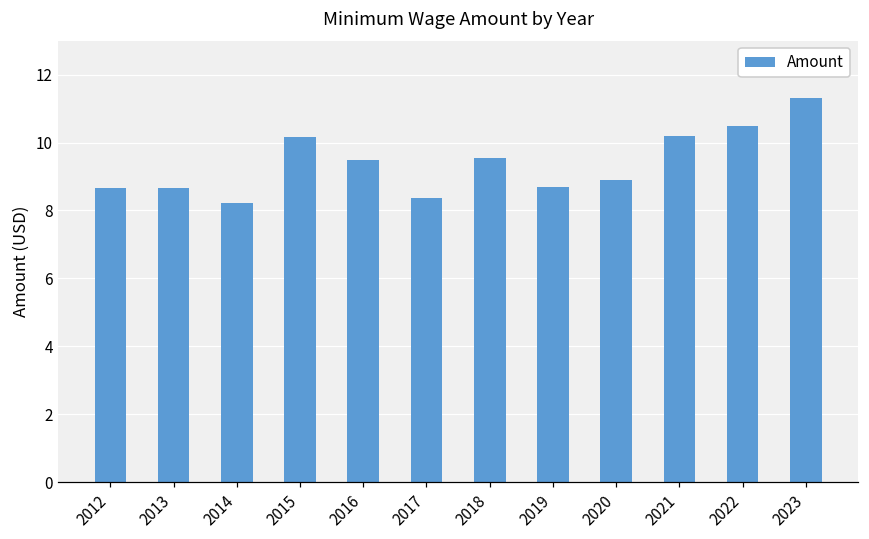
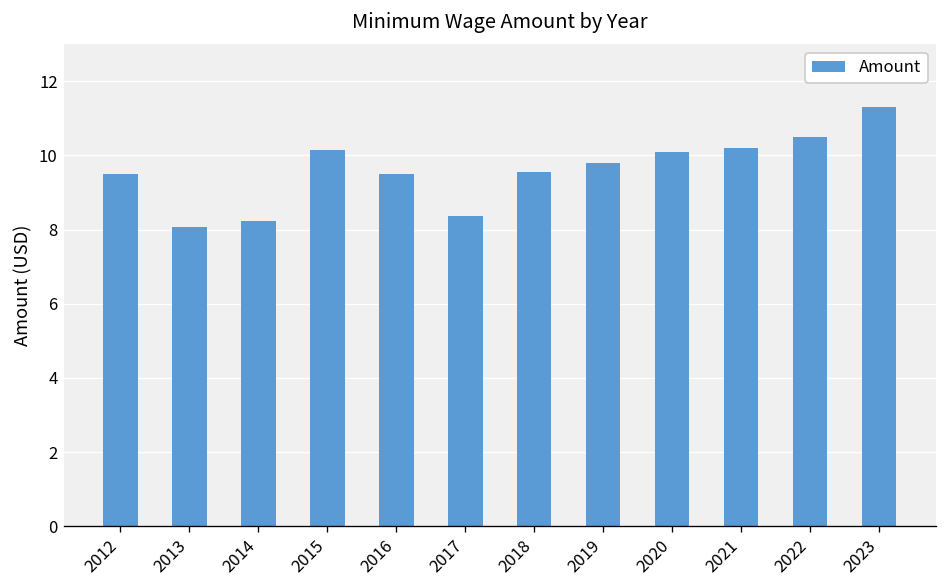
  {
-   "2012": 8.7,
-   "2013": 8.7,
+   "2012": 9.5,
+   "2013": 8.1,
    "2014": 8.2,
    "2015": 10.2,
    "2016": 9.5,
    "2017": 8.4,
    "2018": 9.6,
-   "2019": 8.7,
-   "2020": 8.9,
+   "2019": 9.8,
+   "2020": 10.1,
    "2021": 10.2,
    "2022": 10.5,
    "2023": 11.3
  }
